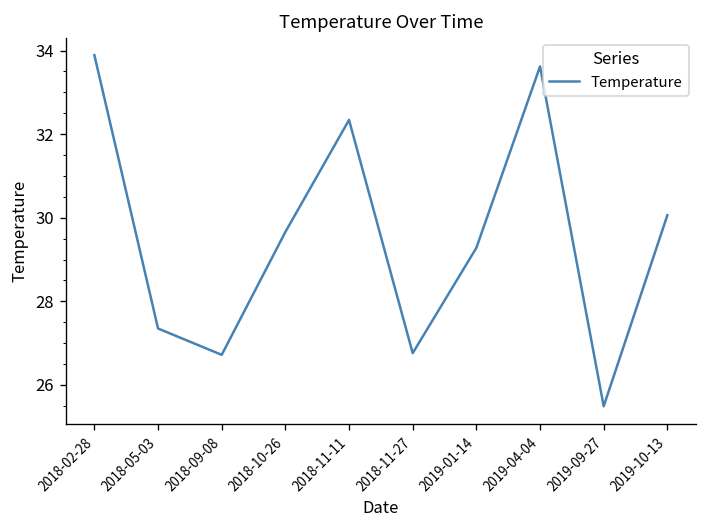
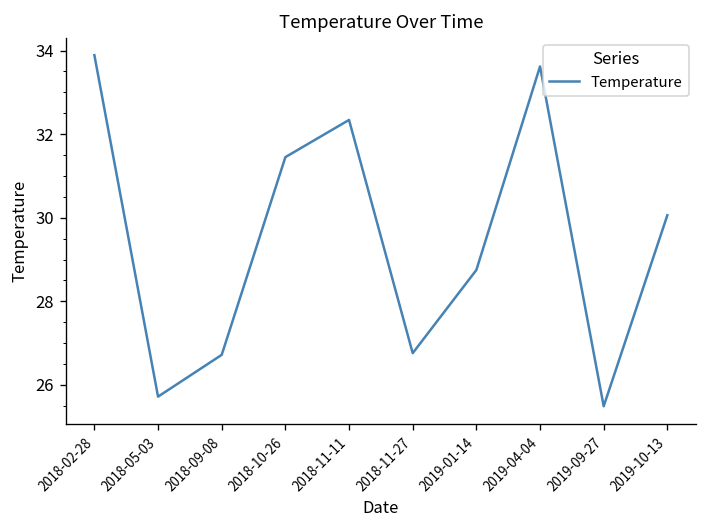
  {
    "2018-02-28": 33.9,
-   "2018-05-03": 27.4,
+   "2018-05-03": 25.7,
    "2018-09-08": 26.7,
-   "2018-10-26": 29.7,
+   "2018-10-26": 31.5,
    "2018-11-11": 32.3,
    "2018-11-27": 26.8,
-   "2019-01-14": 29.3,
+   "2019-01-14": 28.8,
    "2019-04-04": 33.6,
    "2019-09-27": 25.5,
    "2019-10-13": 30.1
  }
